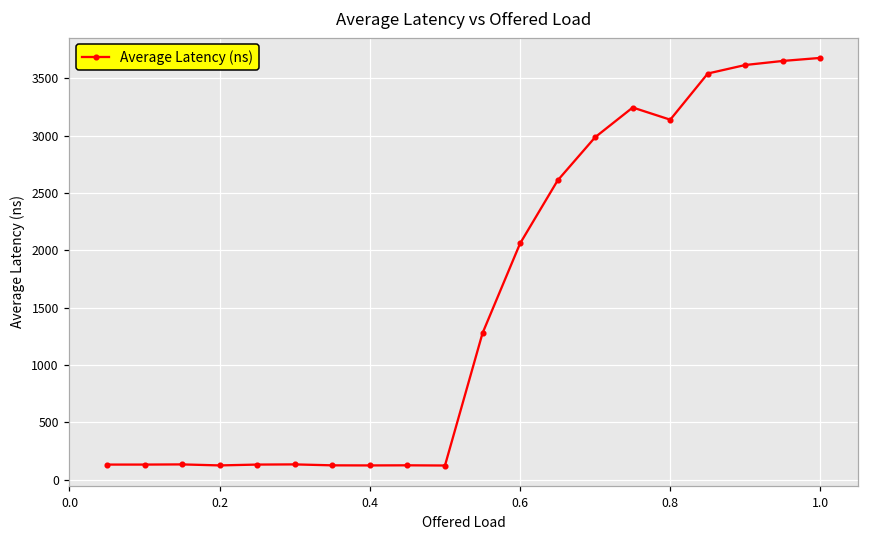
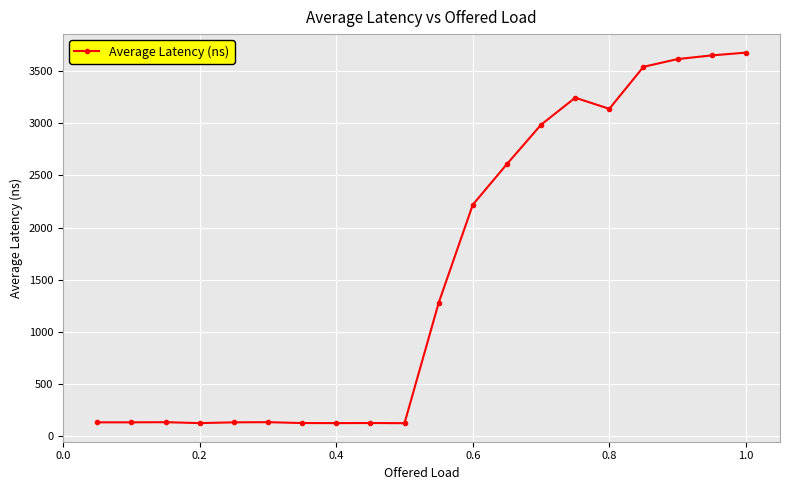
  {
    "0.2": 120,
    "0.4": 120,
-   "0.6": 2060,
+   "0.6": 2220,
    "0.8": 3140,
    "1.0": 3680
  }
